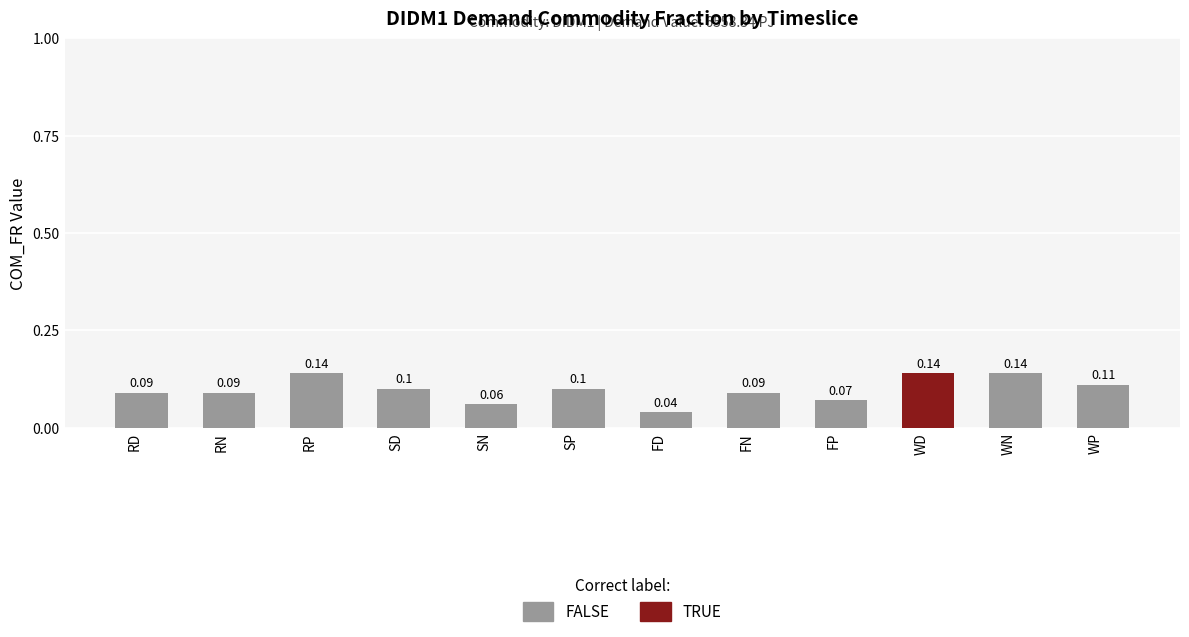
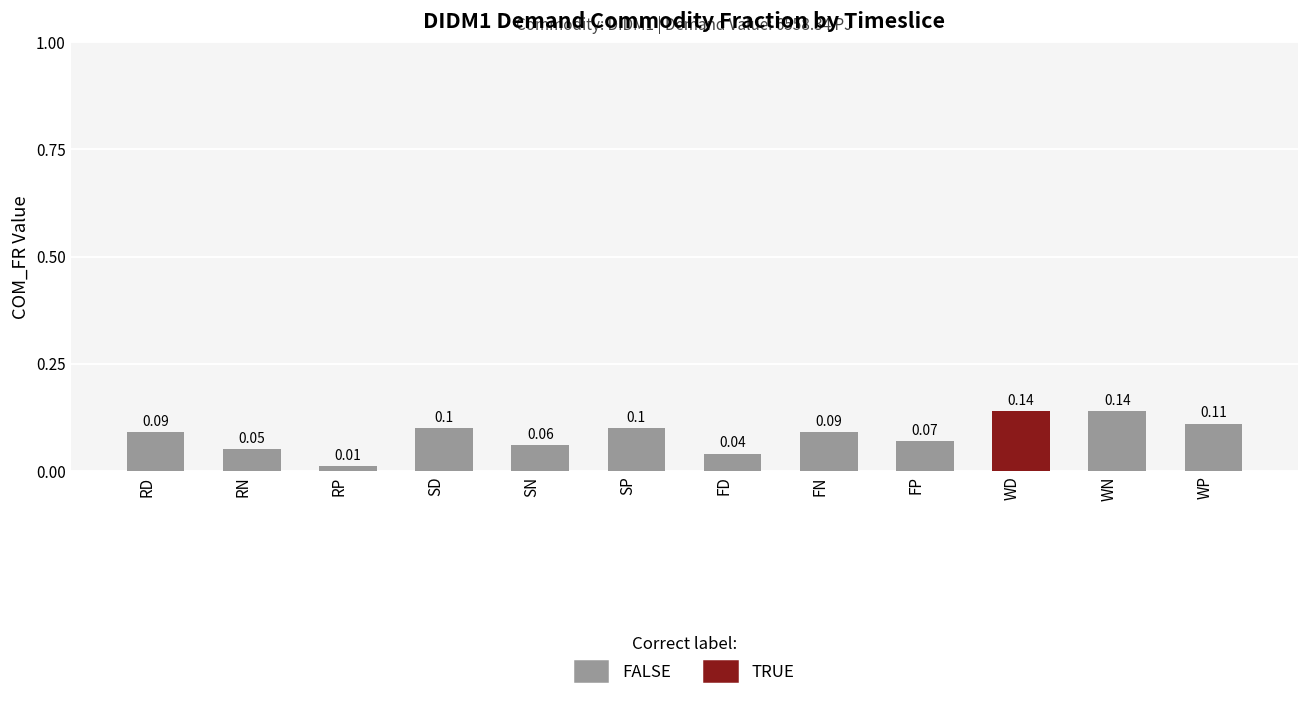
  {
    "RD": 0.09,
-   "RN": 0.09,
-   "RP": 0.14,
+   "RN": 0.05,
+   "RP": 0.01,
    "SD": 0.1,
    "SN": 0.06,
    "SP": 0.1,
    "FD": 0.04,
    "FN": 0.09,
    "FP": 0.07,
    "WD": 0.14,
    "WN": 0.14,
    "WP": 0.11
  }
